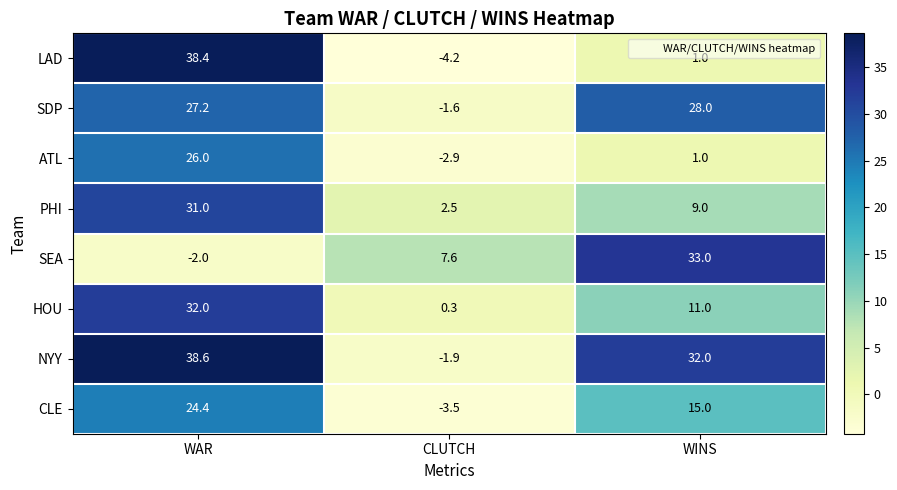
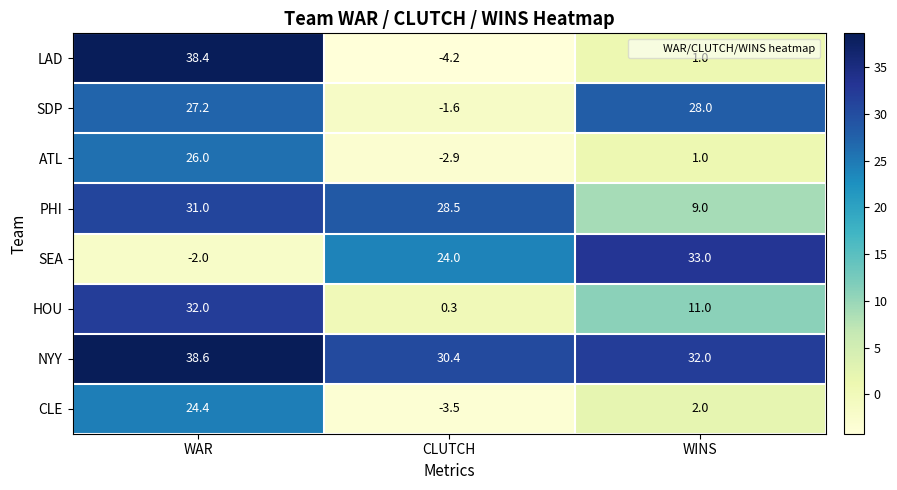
  {
    "LAD": {
      "WAR": 38.4,
      "CLUTCH": -4.2
    },
    "SDP": {
      "WAR": 27.2,
      "CLUTCH": -1.6,
      "WINS": 28.0
    },
    "ATL": {
      "WAR": 26.0,
      "CLUTCH": -2.9,
      "WINS": 1.0
    },
    "PHI": {
      "WAR": 31.0,
-     "CLUTCH": 2.5,
+     "CLUTCH": 28.5,
      "WINS": 9.0
    },
    "SEA": {
      "WAR": -2.0,
-     "CLUTCH": 7.6,
+     "CLUTCH": 24.0,
      "WINS": 33.0
    },
    "HOU": {
      "WAR": 32.0,
      "CLUTCH": 0.3,
      "WINS": 11.0
    },
    "NYY": {
      "WAR": 38.6,
-     "CLUTCH": -1.9,
+     "CLUTCH": 30.4,
      "WINS": 32.0
    },
    "CLE": {
      "WAR": 24.4,
      "CLUTCH": -3.5,
-     "WINS": 15.0
+     "WINS": 2.0
    }
  }
